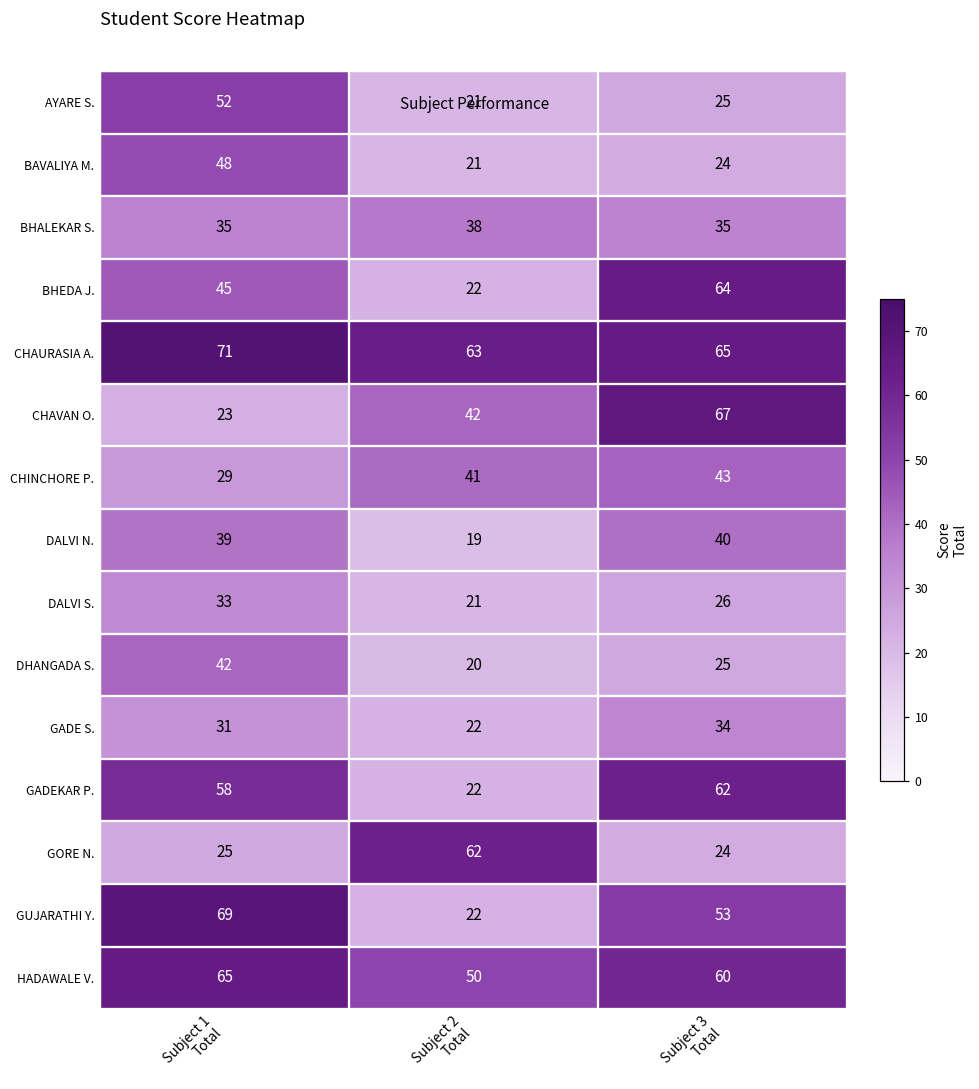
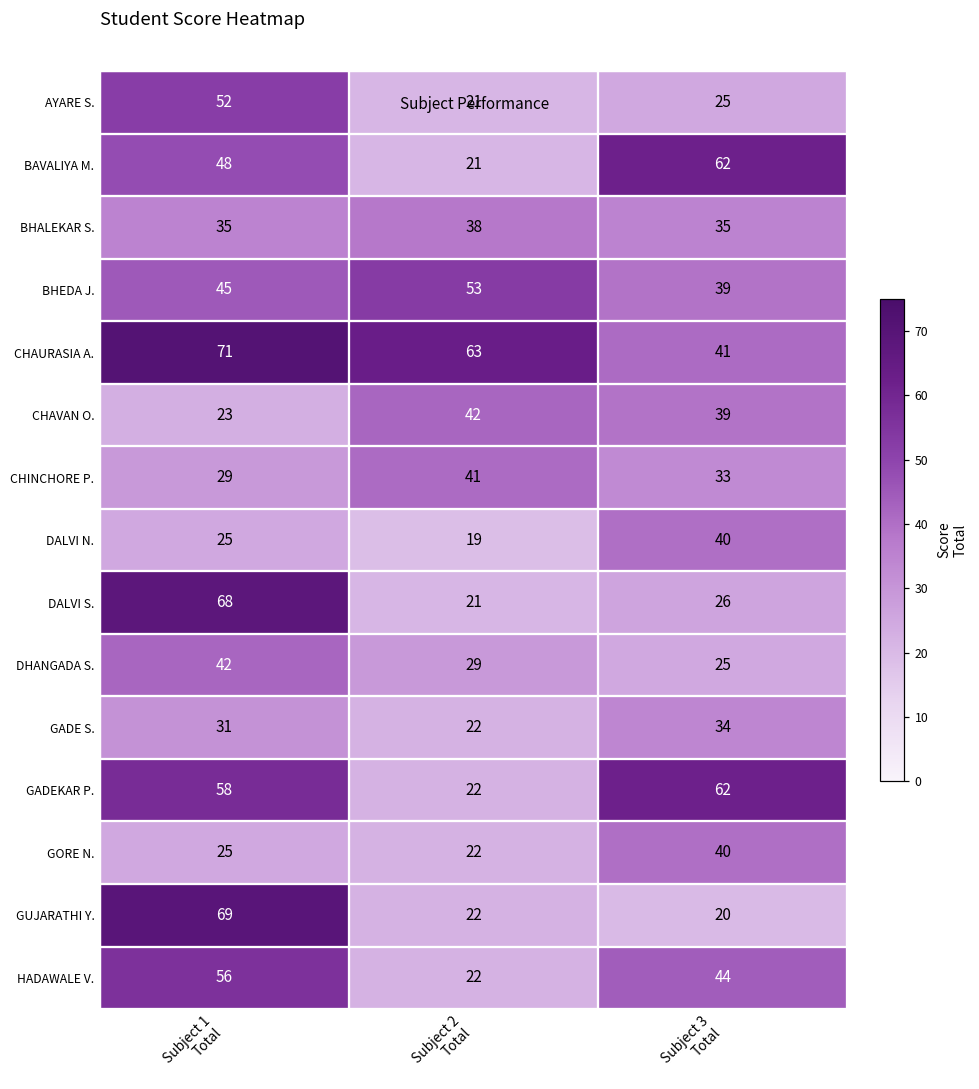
  {
    "AYARE S.": {
      "Subject 1 Total": 52,
      "Subject 2 Total": 21,
      "Subject 3 Total": 25
    },
    "BAVALIYA M.": {
      "Subject 1 Total": 48,
      "Subject 2 Total": 21,
-     "Subject 3 Total": 24
+     "Subject 3 Total": 62
    },
    "BHALEKAR S.": {
      "Subject 1 Total": 35,
      "Subject 2 Total": 38,
      "Subject 3 Total": 35
    },
    "BHEDA J.": {
      "Subject 1 Total": 45,
-     "Subject 2 Total": 22,
-     "Subject 3 Total": 64
+     "Subject 2 Total": 53,
+     "Subject 3 Total": 39
    },
    "CHAURASIA A.": {
      "Subject 1 Total": 71,
      "Subject 2 Total": 63,
-     "Subject 3 Total": 65
+     "Subject 3 Total": 41
    },
    "CHAVAN O.": {
      "Subject 1 Total": 23,
      "Subject 2 Total": 42,
-     "Subject 3 Total": 67
+     "Subject 3 Total": 39
    },
    "CHINCHORE P.": {
      "Subject 1 Total": 29,
      "Subject 2 Total": 41,
-     "Subject 3 Total": 43
+     "Subject 3 Total": 33
    },
    "DALVI N.": {
-     "Subject 1 Total": 39,
+     "Subject 1 Total": 25,
      "Subject 2 Total": 19,
      "Subject 3 Total": 40
    },
    "DALVI S.": {
-     "Subject 1 Total": 33,
+     "Subject 1 Total": 68,
      "Subject 2 Total": 21,
      "Subject 3 Total": 26
    },
    "DHANGADA S.": {
      "Subject 1 Total": 42,
-     "Subject 2 Total": 20,
+     "Subject 2 Total": 29,
      "Subject 3 Total": 25
    },
    "GADE S.": {
      "Subject 1 Total": 31,
      "Subject 2 Total": 22,
      "Subject 3 Total": 34
    },
    "GADEKAR P.": {
      "Subject 1 Total": 58,
      "Subject 2 Total": 22,
      "Subject 3 Total": 62
    },
    "GORE N.": {
      "Subject 1 Total": 25,
-     "Subject 2 Total": 62,
-     "Subject 3 Total": 24
+     "Subject 2 Total": 22,
+     "Subject 3 Total": 40
    },
    "GUJARATHI Y.": {
      "Subject 1 Total": 69,
      "Subject 2 Total": 22,
-     "Subject 3 Total": 53
+     "Subject 3 Total": 20
    },
    "HADAWALE V.": {
-     "Subject 1 Total": 65,
-     "Subject 2 Total": 50,
-     "Subject 3 Total": 60
+     "Subject 1 Total": 56,
+     "Subject 2 Total": 22,
+     "Subject 3 Total": 44
    }
  }
